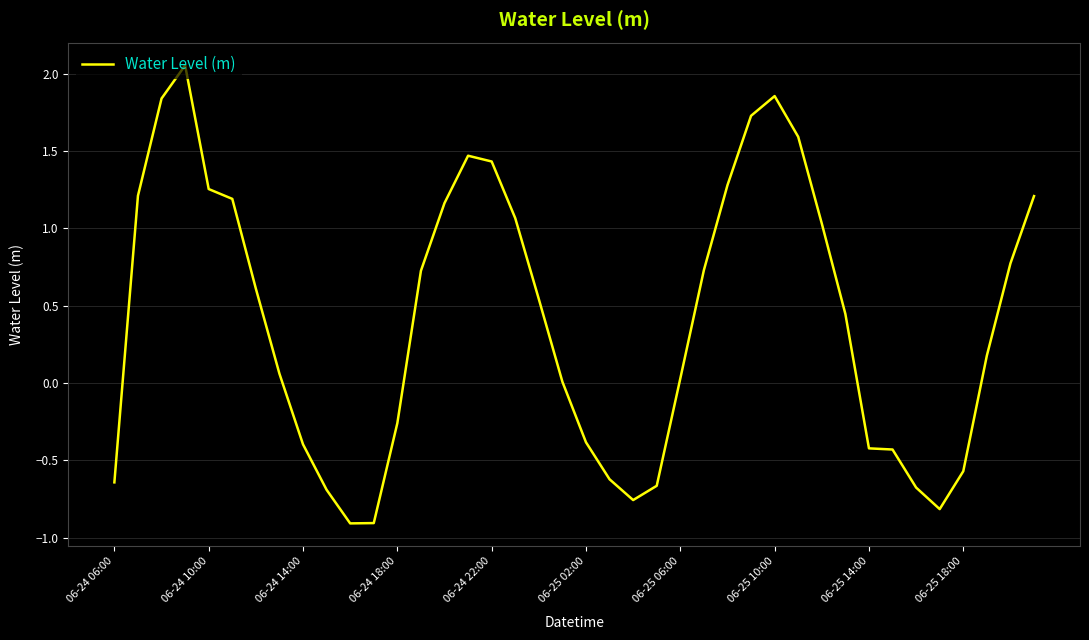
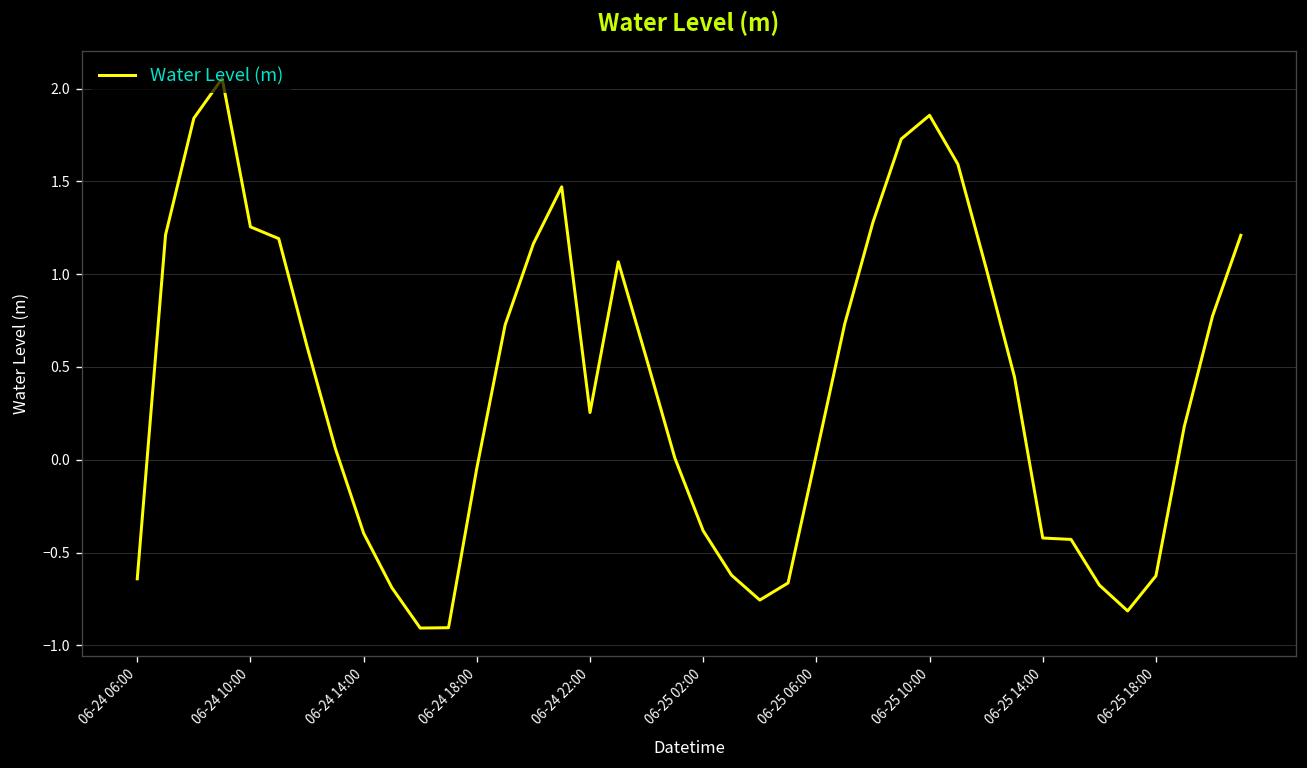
  {
    "06-24 06:00": -0.64,
    "06-24 10:00": 1.26,
    "06-24 14:00": -0.40,
-   "06-24 18:00": -0.26,
-   "06-24 22:00": 1.43,
+   "06-24 18:00": -0.05,
+   "06-24 22:00": 0.25,
    "06-25 02:00": -0.38,
    "06-25 06:00": 0.03,
    "06-25 10:00": 1.86,
    "06-25 14:00": -0.42,
-   "06-25 18:00": -0.57
+   "06-25 18:00": -0.63
  }
